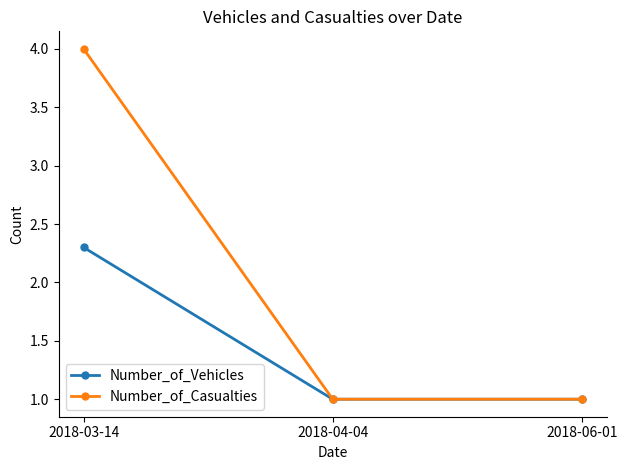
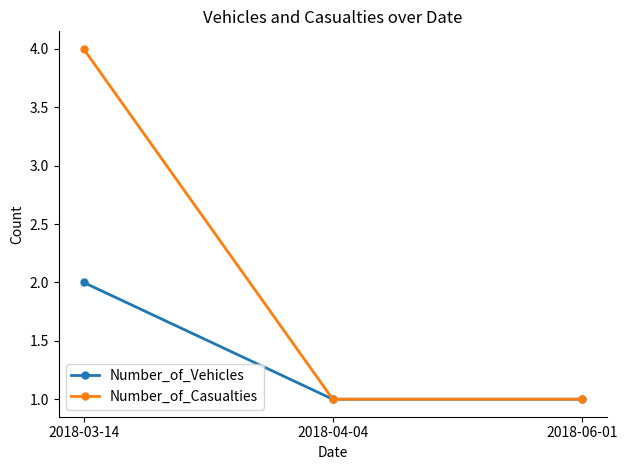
  {
    "Number_of_Vehicles": {
-     "2018-03-14": 2.3
+     "2018-03-14": 2.0
    },
    "Number_of_Casualties": {
      "2018-03-14": 4.0
    }
  }
